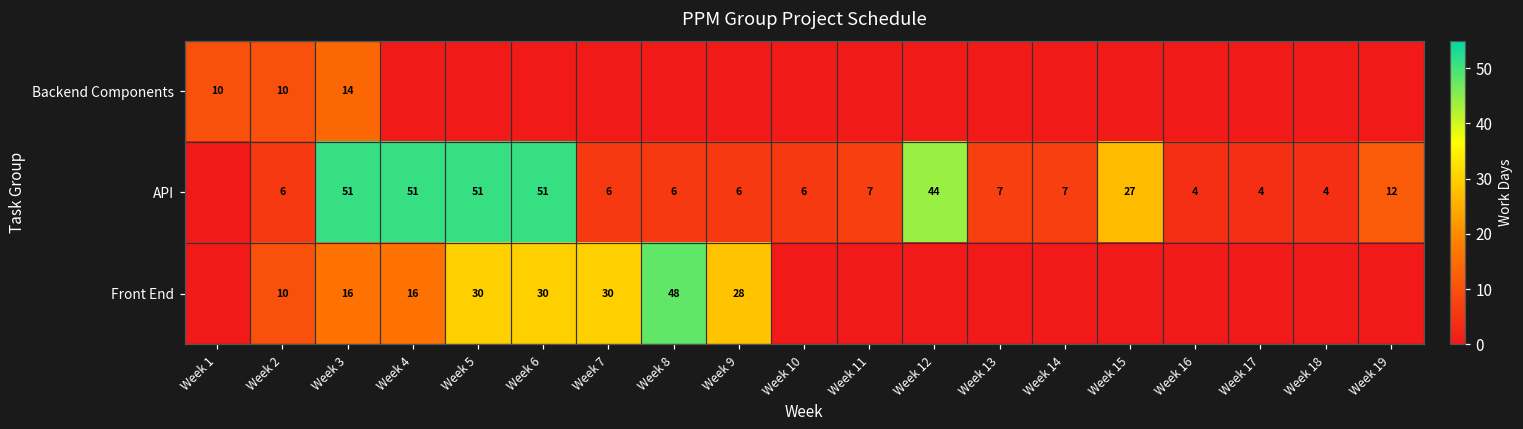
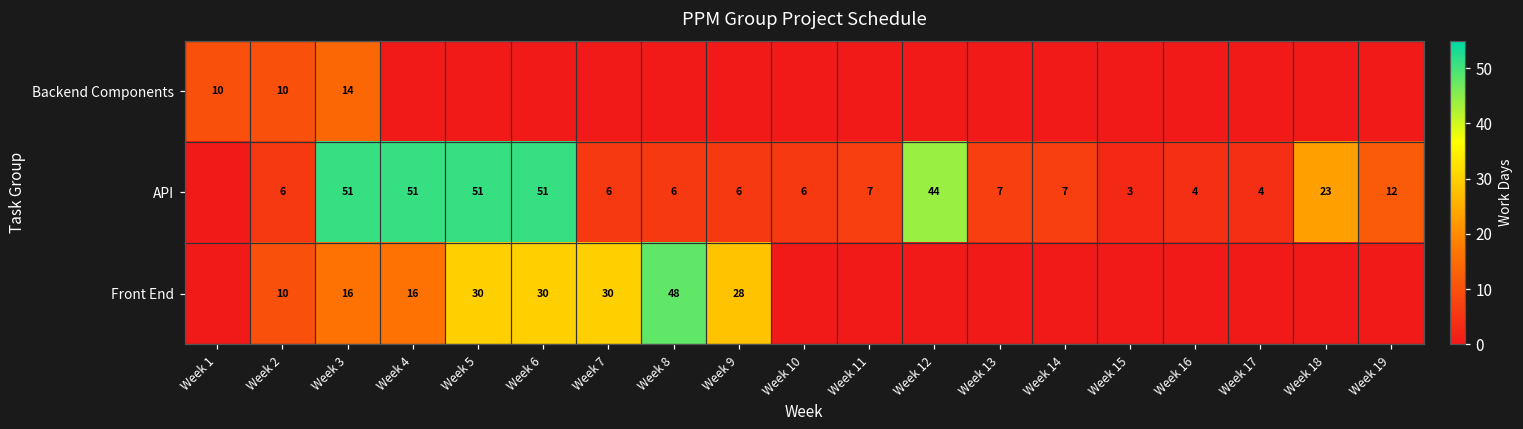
  {
    "Backend Components": {
      "Week 1": 10,
      "Week 2": 10,
      "Week 3": 14
    },
    "API": {
      "Week 2": 6,
      "Week 3": 51,
      "Week 4": 51,
      "Week 5": 51,
      "Week 6": 51,
      "Week 7": 6,
      "Week 8": 6,
      "Week 9": 6,
      "Week 10": 6,
      "Week 11": 7,
      "Week 12": 44,
      "Week 13": 7,
      "Week 14": 7,
-     "Week 15": 27,
+     "Week 15": 3,
      "Week 16": 4,
      "Week 17": 4,
-     "Week 18": 4,
+     "Week 18": 23,
      "Week 19": 12
    },
    "Front End": {
      "Week 2": 10,
      "Week 3": 16,
      "Week 4": 16,
      "Week 5": 30,
      "Week 6": 30,
      "Week 7": 30,
      "Week 8": 48,
      "Week 9": 28
    }
  }
